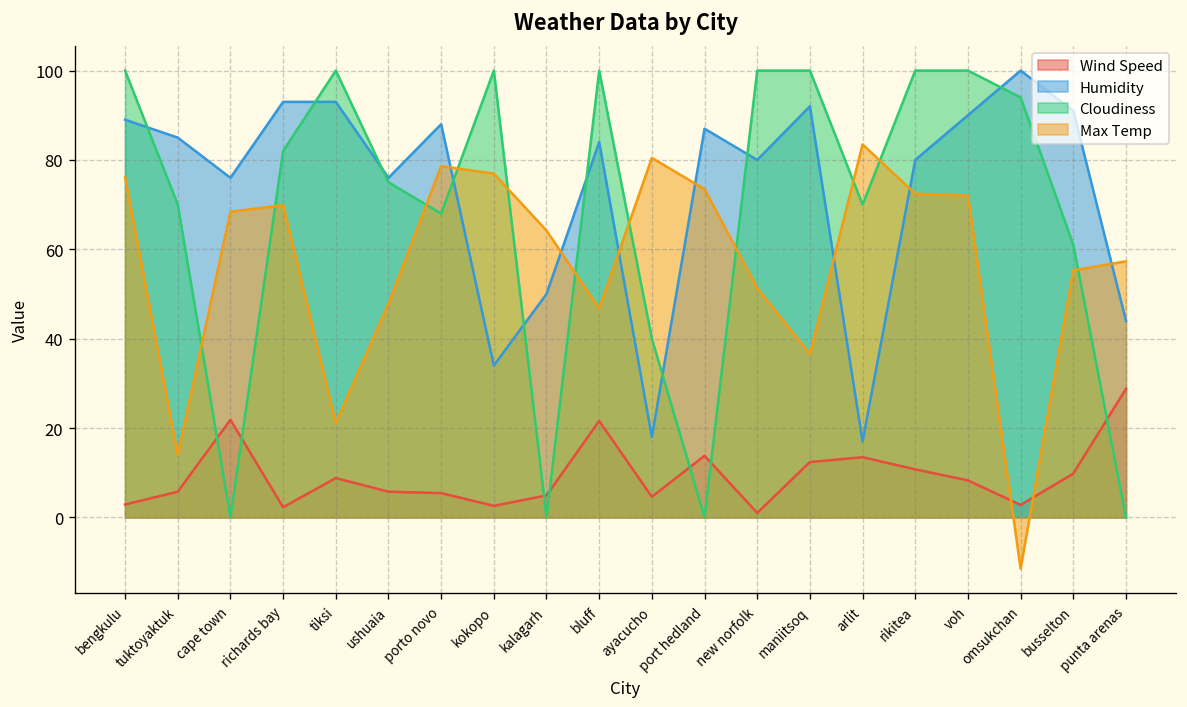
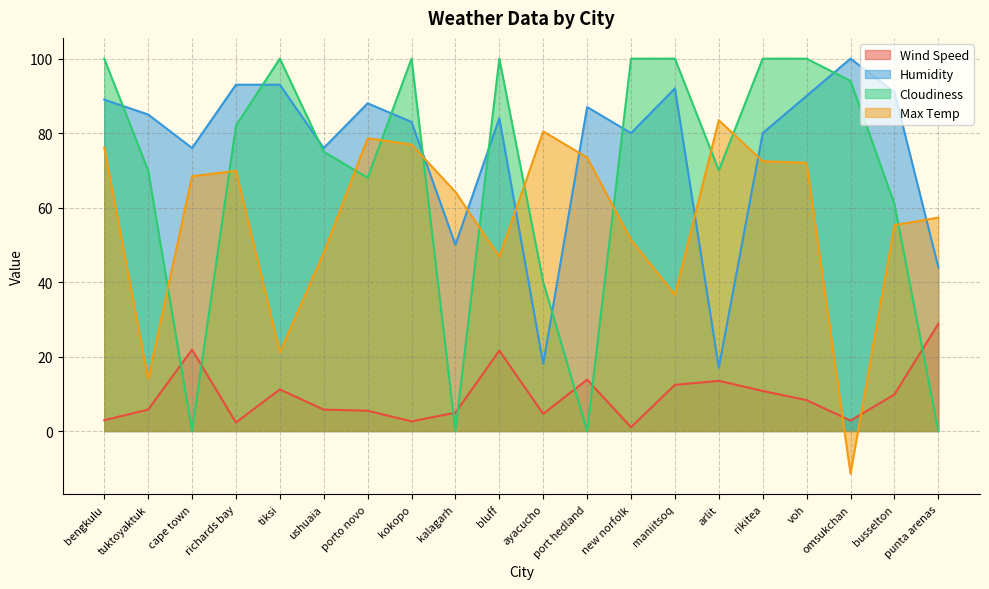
  {
    "Wind Speed": {
      "bengkulu": 3,
      "tuktoyaktuk": 6,
      "cape town": 22,
      "richards bay": 2,
-     "tiksi": 9,
+     "tiksi": 11,
      "ushuaia": 6,
      "porto novo": 5,
      "kokopo": 3,
      "kalagarh": 5,
      "bluff": 22,
      "ayacucho": 5,
      "port hedland": 14,
      "new norfolk": 1,
      "maniitsoq": 12,
      "arlit": 13,
      "rikitea": 11,
      "voh": 8,
      "omsukchan": 3,
      "busselton": 10,
      "punta arenas": 29
    },
    "Humidity": {
      "bengkulu": 89,
      "tuktoyaktuk": 85,
      "cape town": 76,
      "richards bay": 93,
      "tiksi": 93,
      "ushuaia": 76,
      "porto novo": 88,
-     "kokopo": 34,
+     "kokopo": 83,
      "kalagarh": 50,
      "bluff": 84,
      "ayacucho": 18,
      "port hedland": 87,
      "new norfolk": 80,
      "maniitsoq": 92,
      "arlit": 17,
      "rikitea": 80,
      "voh": 90,
      "omsukchan": 100,
      "punta arenas": 44
    },
    "Cloudiness": {
      "bengkulu": 100,
      "tuktoyaktuk": 70,
      "cape town": 0,
      "richards bay": 82,
      "tiksi": 100,
      "ushuaia": 75,
      "porto novo": 68,
      "kokopo": 100,
      "kalagarh": 0,
      "bluff": 100,
      "ayacucho": 40,
      "port hedland": 0,
      "new norfolk": 100,
      "maniitsoq": 100,
      "arlit": 70,
      "rikitea": 100,
      "voh": 100,
      "omsukchan": 94,
      "busselton": 61,
      "punta arenas": 0
    }
  }
